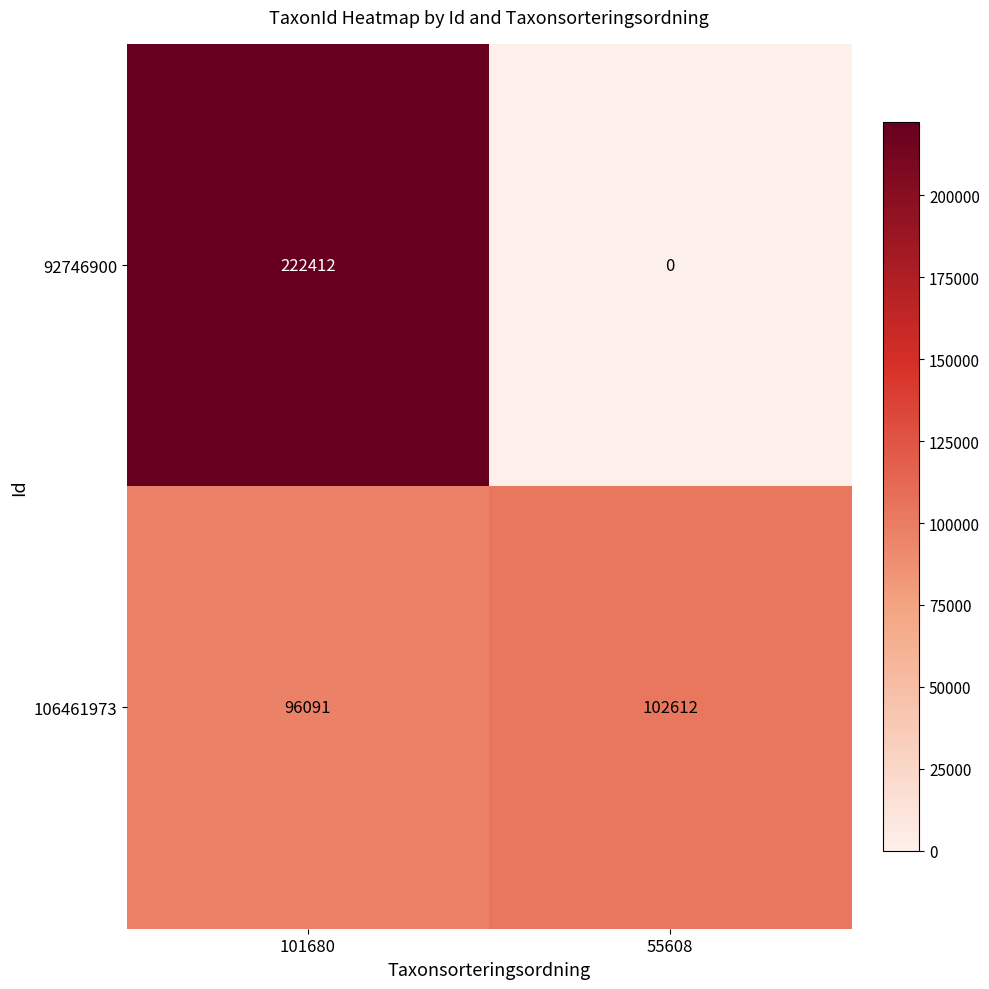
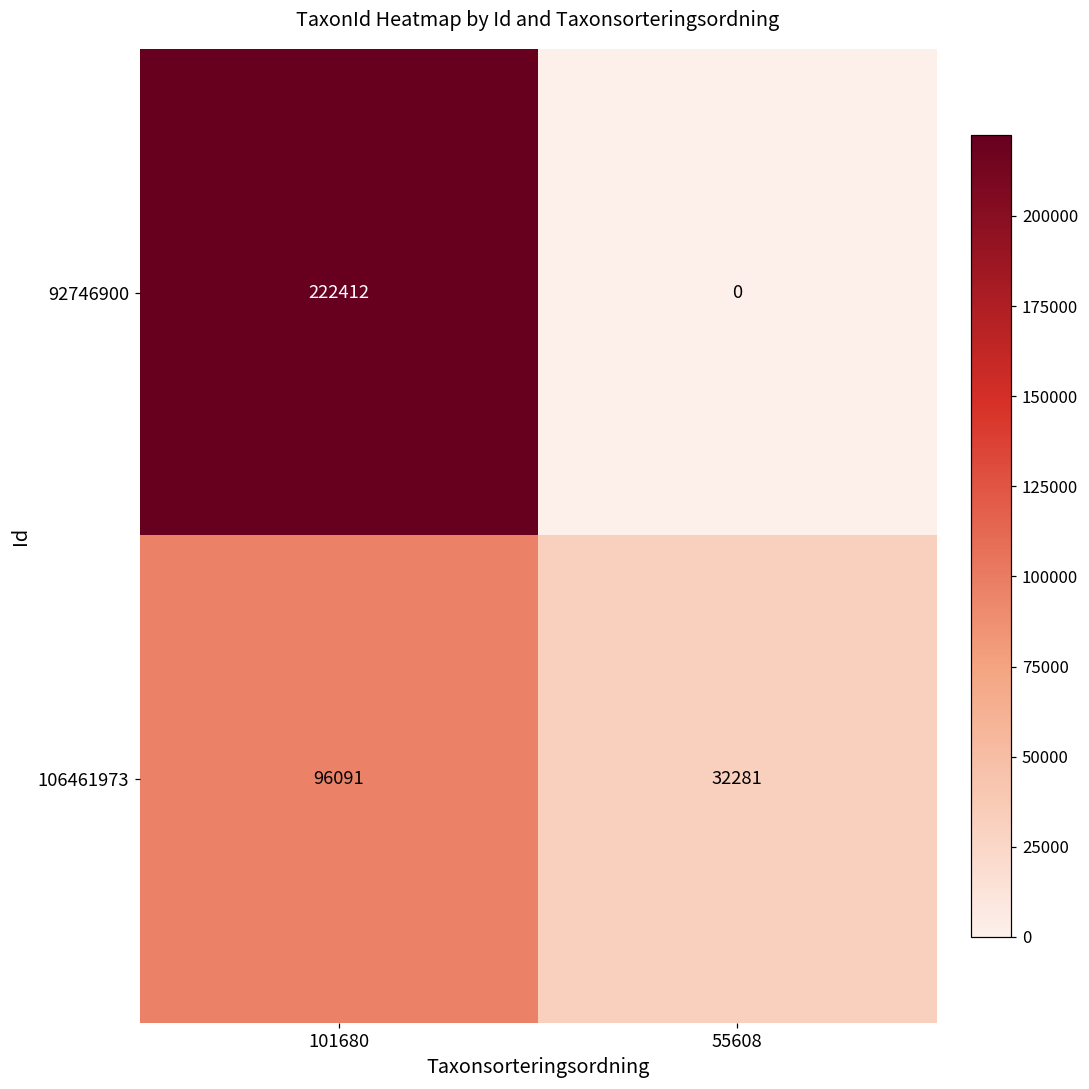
  {
    "92746900": {
      "101680": 222412,
      "55608": 0
    },
    "106461973": {
      "101680": 96091,
-     "55608": 102612
+     "55608": 32281
    }
  }
